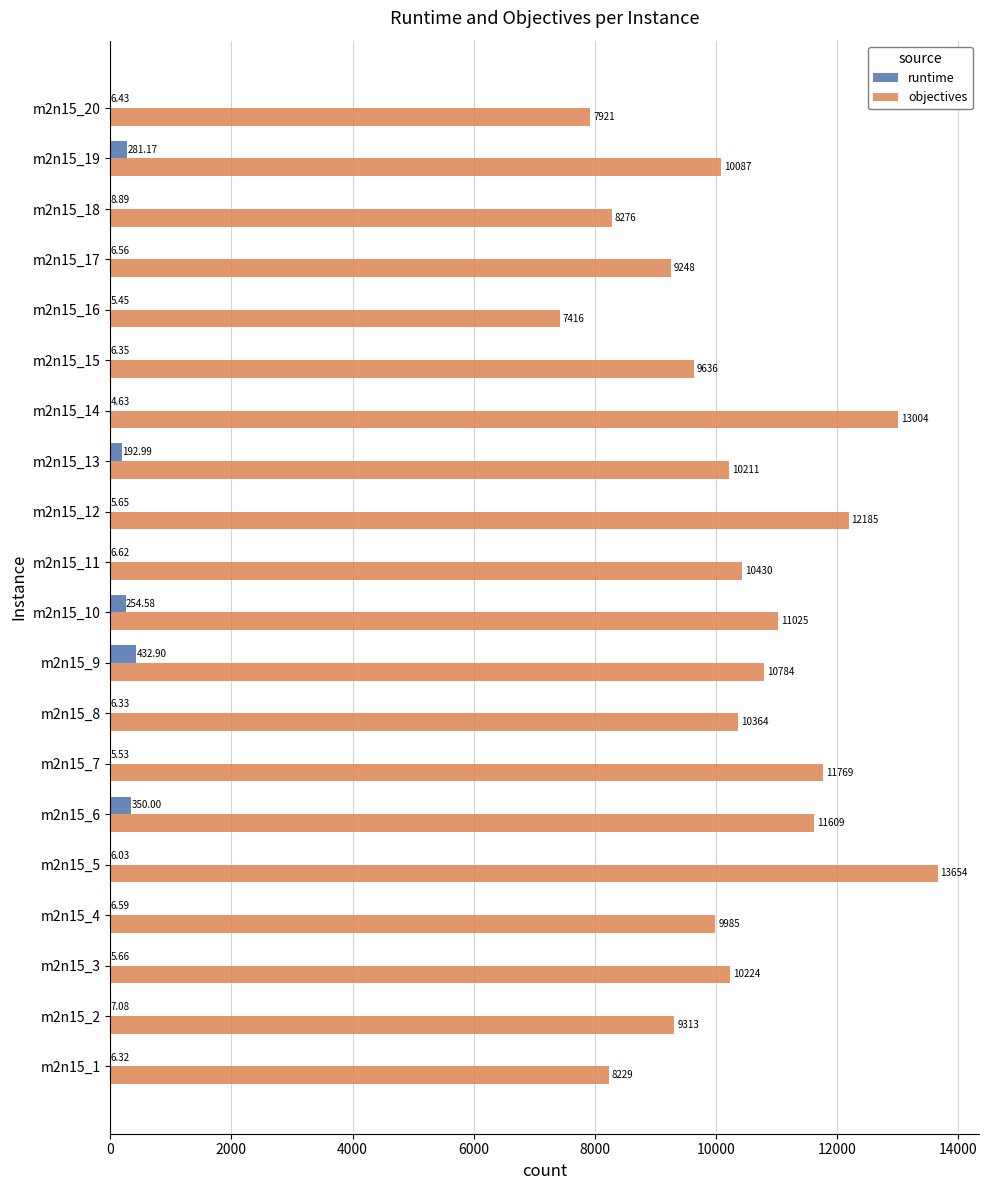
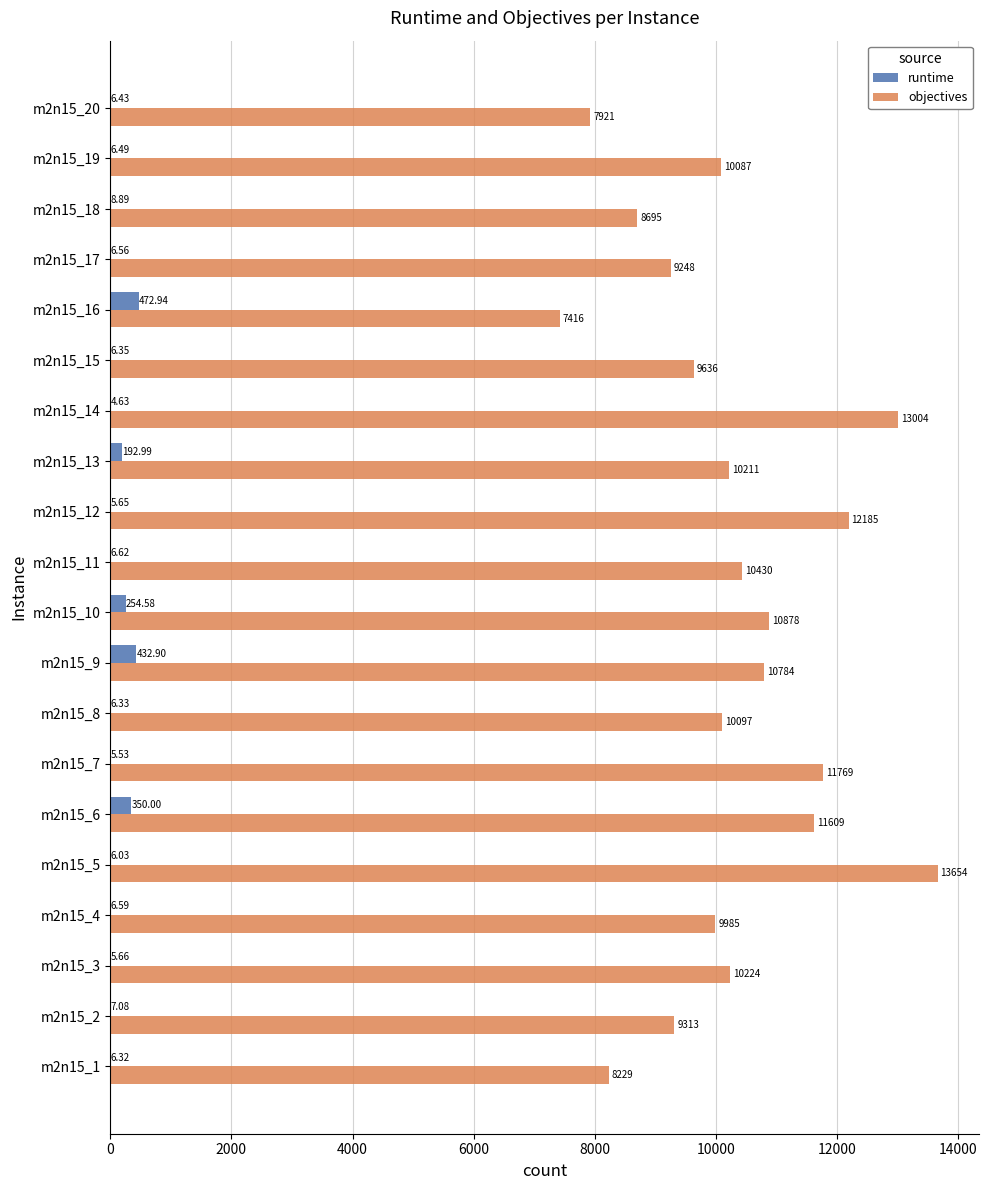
  {
    "runtime": {
      "m2n15_20": 6.43,
-     "m2n15_19": 281.17,
+     "m2n15_19": 6.49,
      "m2n15_18": 8.89,
      "m2n15_17": 6.56,
-     "m2n15_16": 5.45,
+     "m2n15_16": 472.94,
      "m2n15_15": 6.35,
      "m2n15_14": 4.63,
      "m2n15_13": 192.99,
      "m2n15_12": 5.65,
      "m2n15_11": 6.62,
      "m2n15_10": 254.58,
      "m2n15_9": 432.90,
      "m2n15_8": 6.33,
      "m2n15_7": 5.53,
      "m2n15_6": 350.00,
      "m2n15_5": 6.03,
      "m2n15_4": 6.59,
      "m2n15_3": 5.66,
      "m2n15_2": 7.08,
      "m2n15_1": 6.32
    },
    "objectives": {
      "m2n15_20": 7921,
      "m2n15_19": 10087,
-     "m2n15_18": 8276,
+     "m2n15_18": 8695,
      "m2n15_17": 9248,
      "m2n15_16": 7416,
      "m2n15_15": 9636,
      "m2n15_14": 13004,
      "m2n15_13": 10211,
      "m2n15_12": 12185,
      "m2n15_11": 10430,
-     "m2n15_10": 11025,
+     "m2n15_10": 10878,
      "m2n15_9": 10784,
-     "m2n15_8": 10364,
+     "m2n15_8": 10097,
      "m2n15_7": 11769,
      "m2n15_6": 11609,
      "m2n15_5": 13654,
      "m2n15_4": 9985,
      "m2n15_3": 10224,
      "m2n15_2": 9313,
      "m2n15_1": 8229
    }
  }
